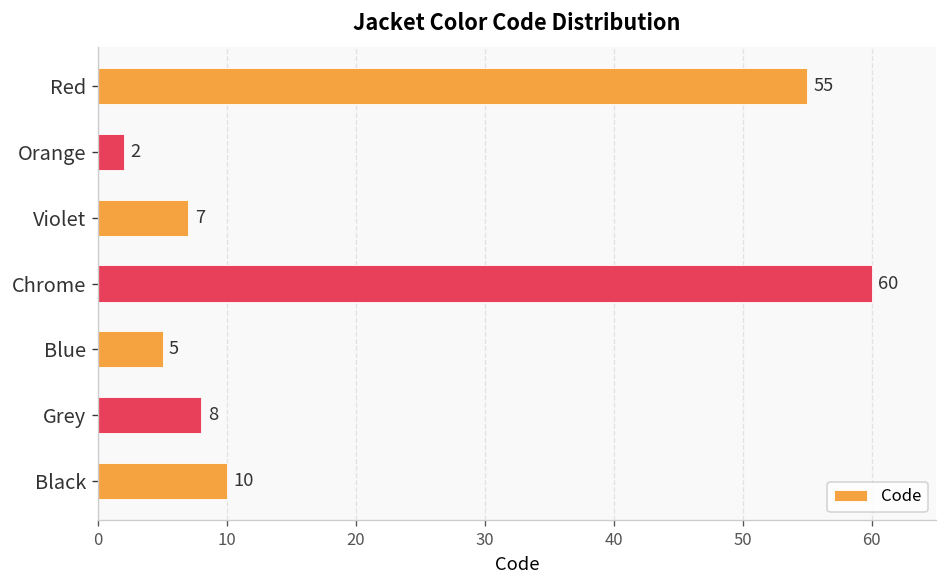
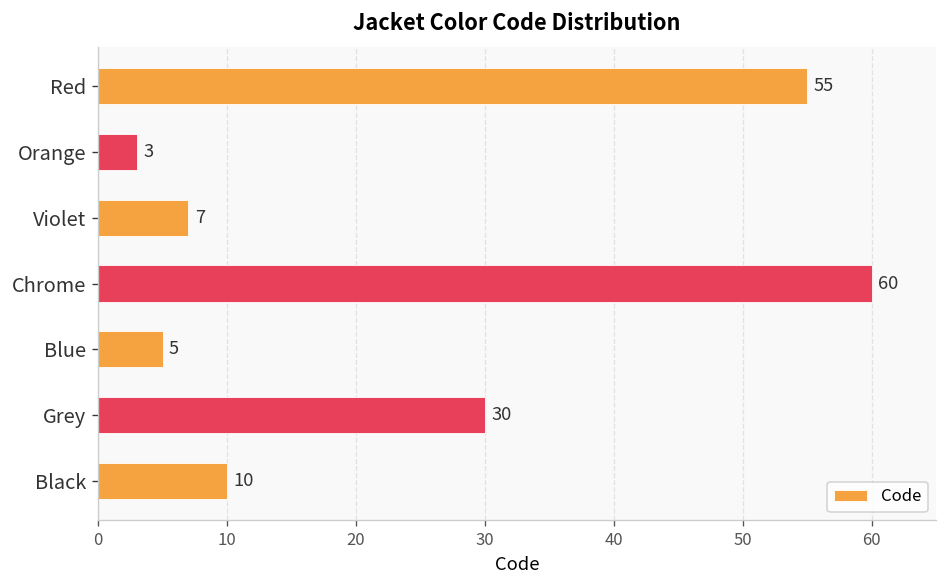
  {
    "Red": 55,
-   "Orange": 2,
+   "Orange": 3,
    "Violet": 7,
    "Chrome": 60,
    "Blue": 5,
-   "Grey": 8,
+   "Grey": 30,
    "Black": 10
  }
